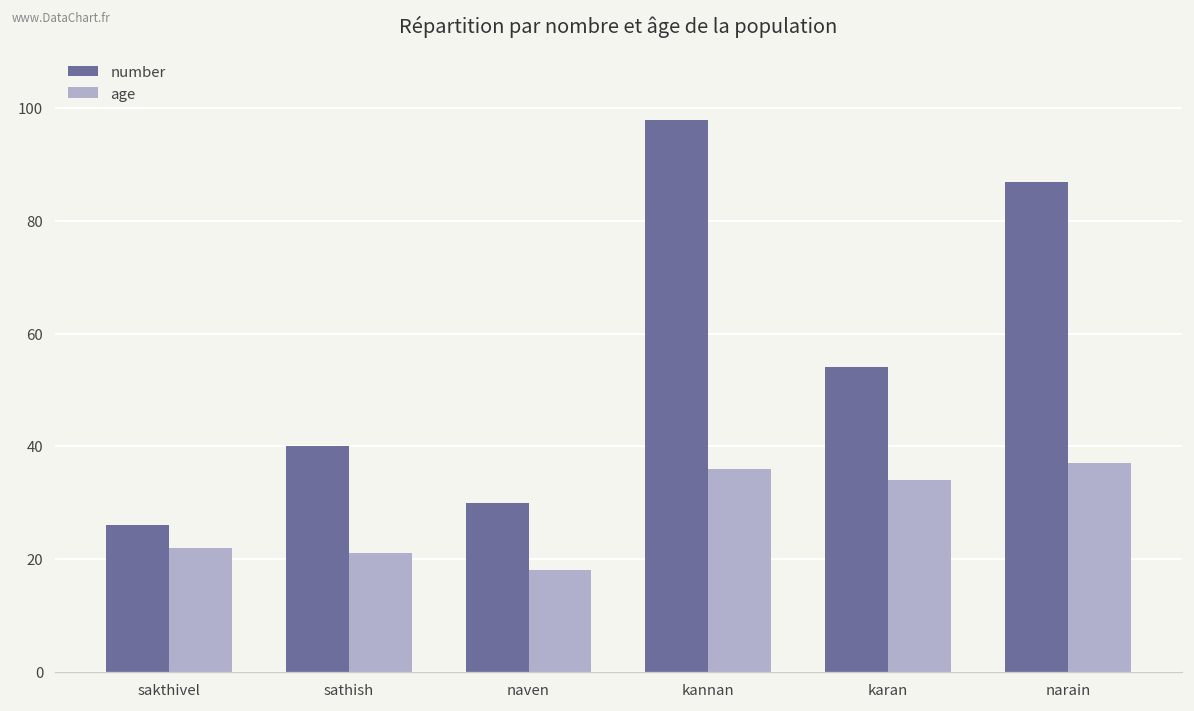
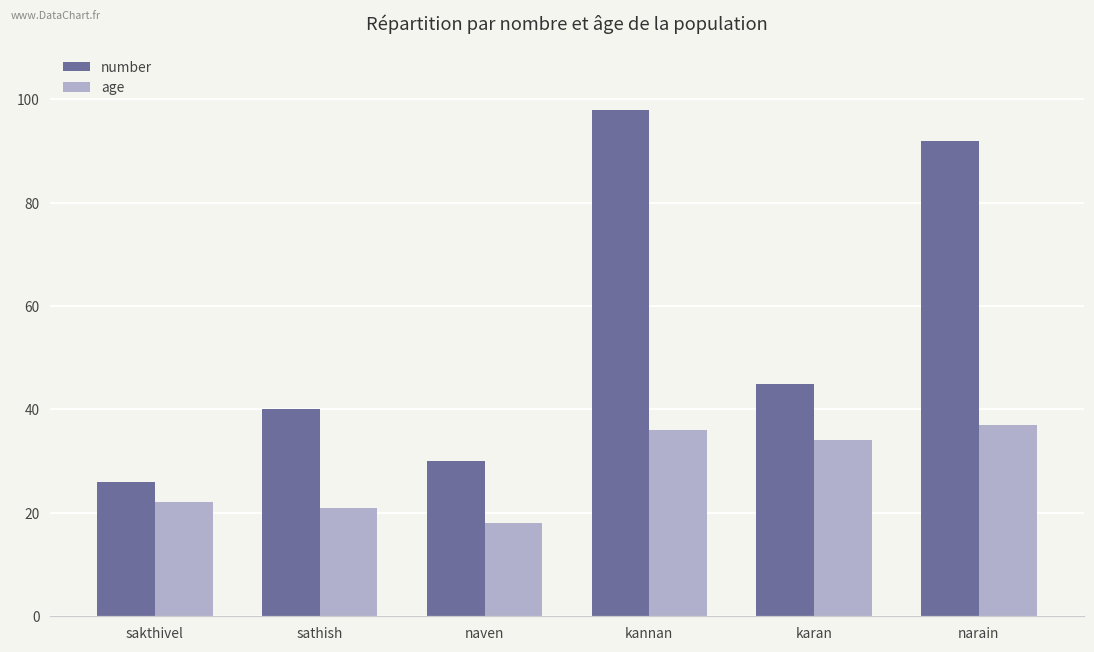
  {
    "number": {
      "sakthivel": 26,
      "sathish": 40,
      "naven": 30,
      "kannan": 98,
-     "karan": 54,
-     "narain": 87
+     "karan": 45,
+     "narain": 92
    },
    "age": {
      "sakthivel": 22,
      "sathish": 21,
      "naven": 18,
      "kannan": 36,
      "karan": 34,
      "narain": 37
    }
  }
